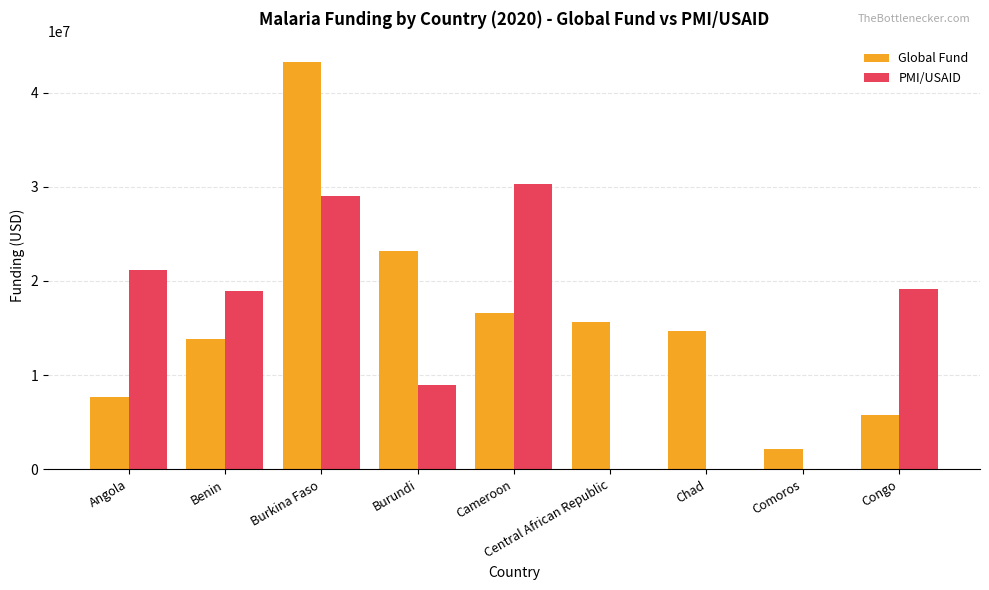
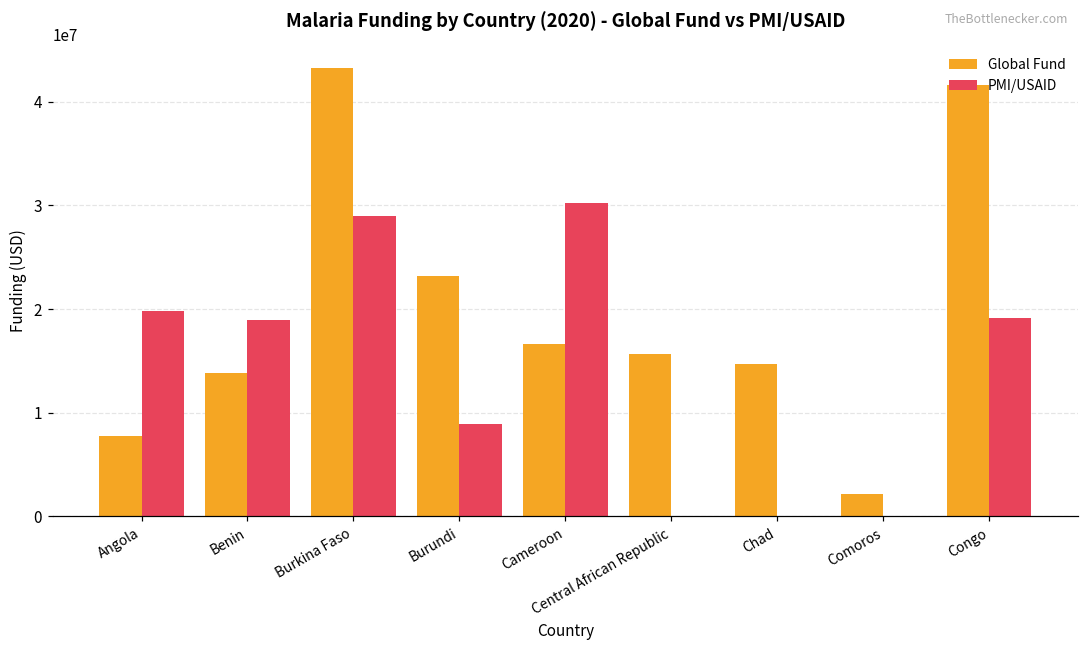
  {
    "Global Fund": {
      "Angola": 8000000,
      "Benin": 14000000,
      "Burkina Faso": 43000000,
      "Burundi": 23000000,
      "Cameroon": 17000000,
      "Central African Republic": 16000000,
      "Chad": 15000000,
      "Comoros": 2000000,
-     "Congo": 6000000
+     "Congo": 42000000
    },
    "PMI/USAID": {
-     "Angola": 21000000,
+     "Angola": 20000000,
      "Benin": 19000000,
      "Burkina Faso": 29000000,
      "Burundi": 9000000,
      "Cameroon": 30000000,
      "Central African Republic": 0,
      "Chad": 0,
      "Comoros": 0,
      "Congo": 19000000
    }
  }
